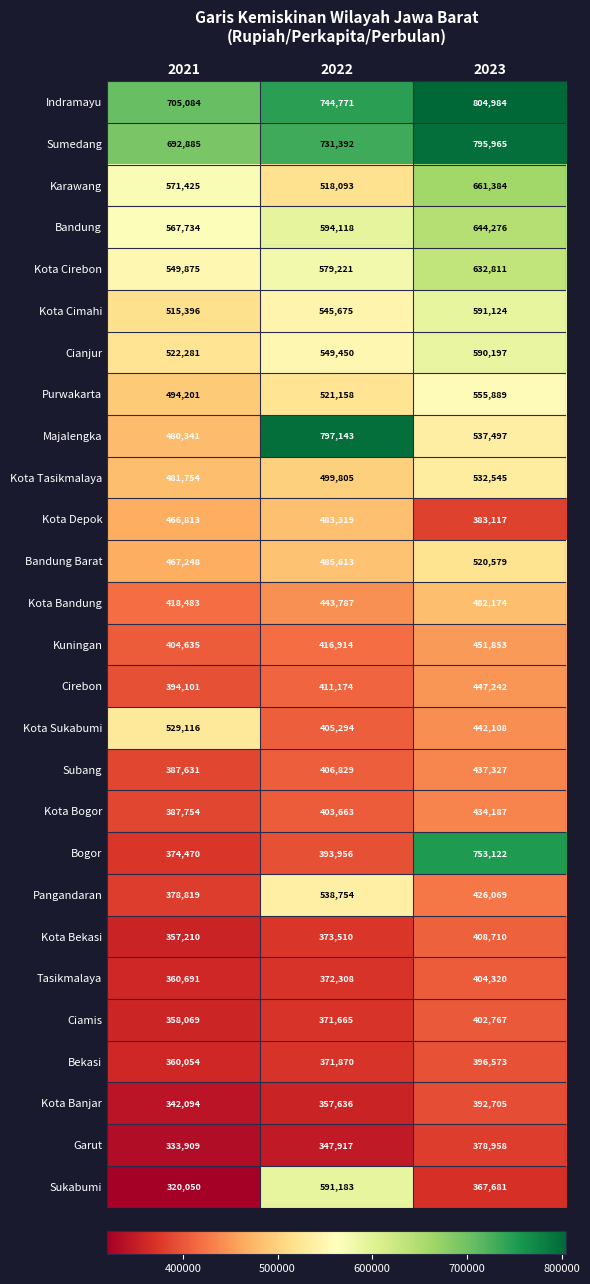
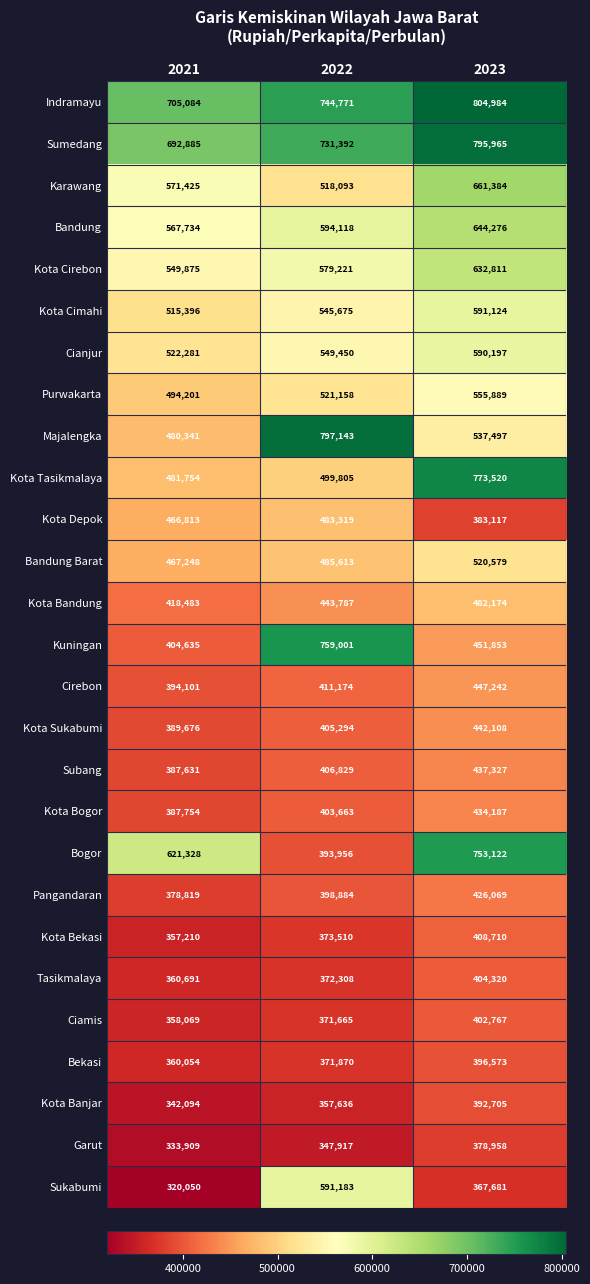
  {
    "Indramayu": {
      "2021": "705,084",
      "2022": "744,771",
      "2023": "804,984"
    },
    "Sumedang": {
      "2021": "692,885",
      "2022": "731,392",
      "2023": "795,965"
    },
    "Karawang": {
      "2021": "571,425",
      "2022": "518,093",
      "2023": "661,384"
    },
    "Bandung": {
      "2021": "567,734",
      "2022": "594,118",
      "2023": "644,276"
    },
    "Kota Cirebon": {
      "2021": "549,875",
      "2022": "579,221",
      "2023": "632,811"
    },
    "Kota Cimahi": {
      "2021": "515,396",
      "2022": "545,675",
      "2023": "591,124"
    },
    "Cianjur": {
      "2021": "522,281",
      "2022": "549,450",
      "2023": "590,197"
    },
    "Purwakarta": {
      "2021": "494,201",
      "2022": "521,158",
      "2023": "555,889"
    },
    "Majalengka": {
      "2021": "480,341",
      "2022": "797,143",
      "2023": "537,497"
    },
    "Kota Tasikmalaya": {
      "2021": "481,754",
      "2022": "499,805",
-     "2023": "532,545"
+     "2023": "773,520"
    },
    "Kota Depok": {
      "2021": "466,813",
      "2022": "483,319",
      "2023": "383,117"
    },
    "Bandung Barat": {
      "2021": "467,248",
      "2022": "485,613",
      "2023": "520,579"
    },
    "Kota Bandung": {
      "2021": "418,483",
      "2022": "443,787",
      "2023": "482,174"
    },
    "Kuningan": {
      "2021": "404,635",
-     "2022": "416,914",
+     "2022": "759,001",
      "2023": "451,853"
    },
    "Cirebon": {
      "2021": "394,101",
      "2022": "411,174",
      "2023": "447,242"
    },
    "Kota Sukabumi": {
-     "2021": "529,116",
+     "2021": "389,676",
      "2022": "405,294",
      "2023": "442,108"
    },
    "Subang": {
      "2021": "387,631",
      "2022": "406,829",
      "2023": "437,327"
    },
    "Kota Bogor": {
      "2021": "387,754",
      "2022": "403,663",
      "2023": "434,187"
    },
    "Bogor": {
-     "2021": "374,470",
+     "2021": "621,328",
      "2022": "393,956",
      "2023": "753,122"
    },
    "Pangandaran": {
      "2021": "378,819",
-     "2022": "538,754",
+     "2022": "398,884",
      "2023": "426,069"
    },
    "Kota Bekasi": {
      "2021": "357,210",
      "2022": "373,510",
      "2023": "408,710"
    },
    "Tasikmalaya": {
      "2021": "360,691",
      "2022": "372,308",
      "2023": "404,320"
    },
    "Ciamis": {
      "2021": "358,069",
      "2022": "371,665",
      "2023": "402,767"
    },
    "Bekasi": {
      "2021": "360,054",
      "2022": "371,870",
      "2023": "396,573"
    },
    "Kota Banjar": {
      "2021": "342,094",
      "2022": "357,636",
      "2023": "392,705"
    },
    "Garut": {
      "2021": "333,909",
      "2022": "347,917",
      "2023": "378,958"
    },
    "Sukabumi": {
      "2021": "320,050",
      "2022": "591,183",
      "2023": "367,681"
    }
  }
